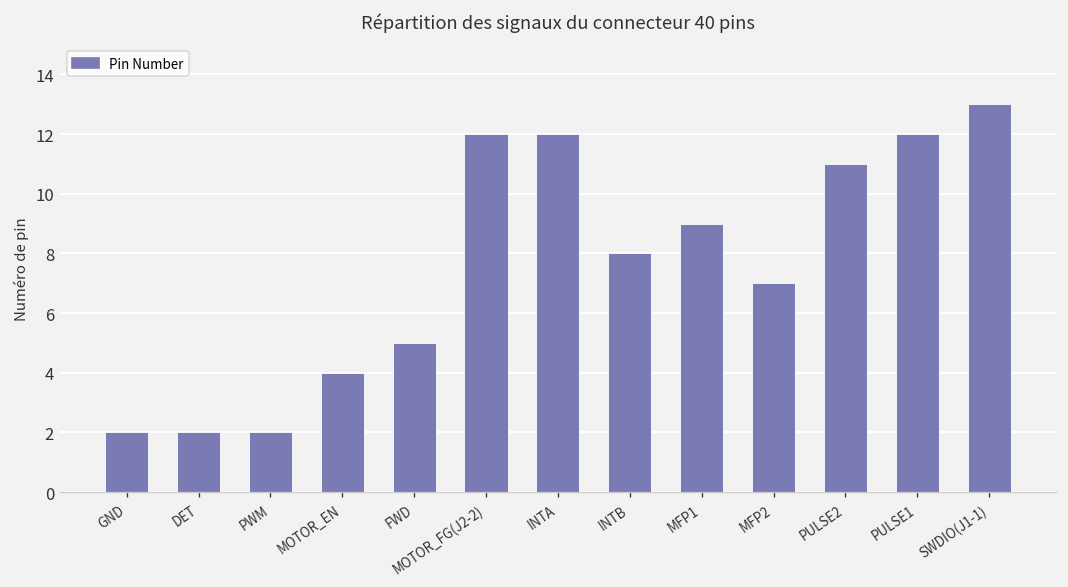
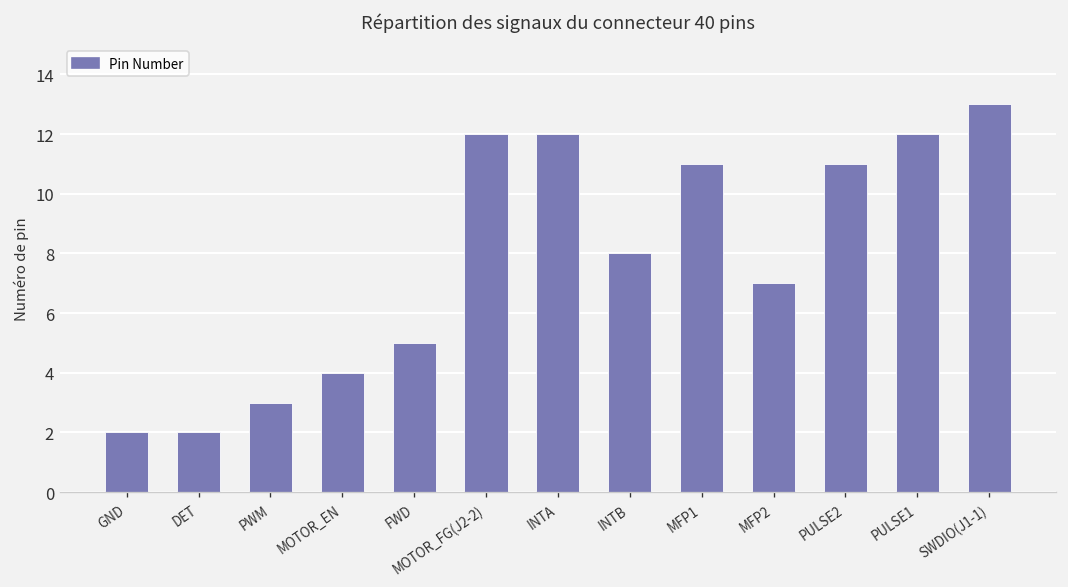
  {
    "GND": 2,
    "DET": 2,
-   "PWM": 2,
+   "PWM": 3,
    "MOTOR_EN": 4,
    "FWD": 5,
    "MOTOR_FG(J2-2)": 12,
    "INTA": 12,
    "INTB": 8,
-   "MFP1": 9,
+   "MFP1": 11,
    "MFP2": 7,
    "PULSE2": 11,
    "PULSE1": 12,
    "SWDIO(J1-1)": 13
  }
